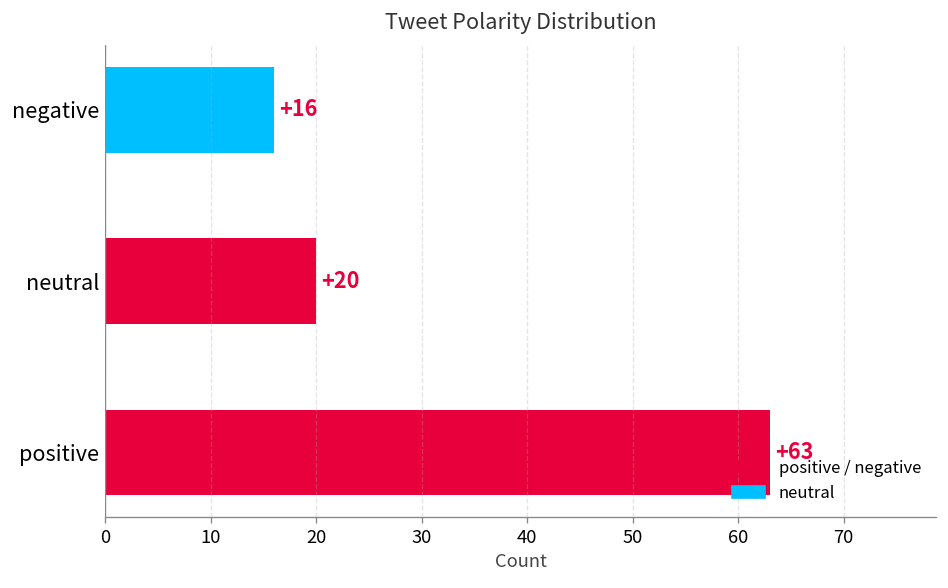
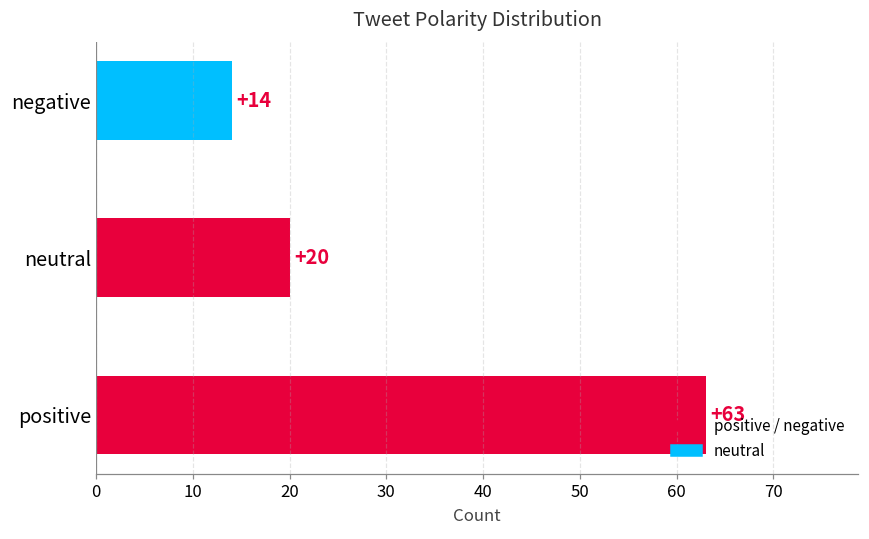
  {
-   "negative": "+16",
+   "negative": "+14",
    "neutral": "+20",
    "positive": "+63"
  }
